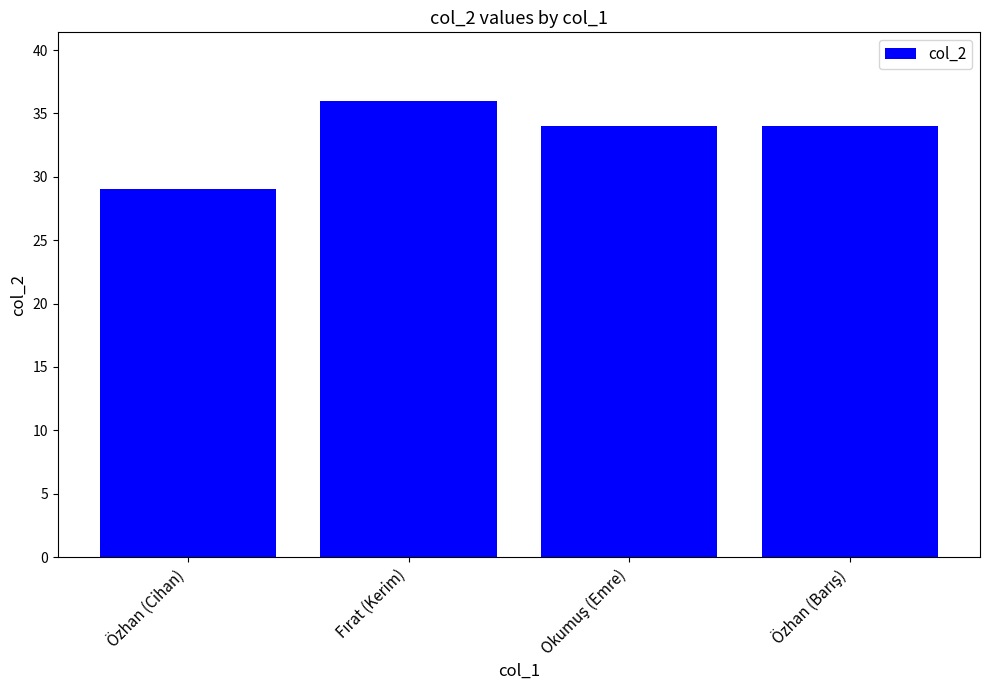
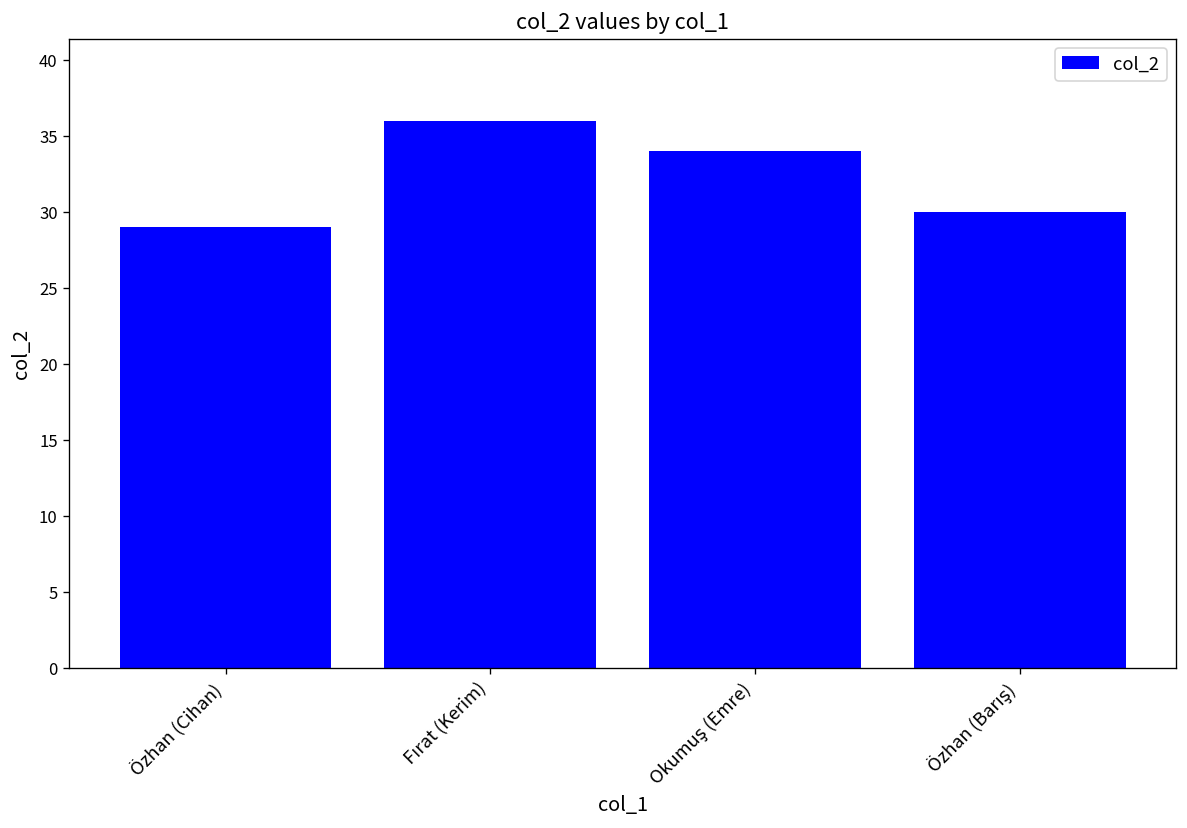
  {
    "Özhan (Cihan)": 29,
    "Fırat (Kerim)": 36,
    "Okumuş (Emre)": 34,
-   "Özhan (Barış)": 34
+   "Özhan (Barış)": 30
  }
